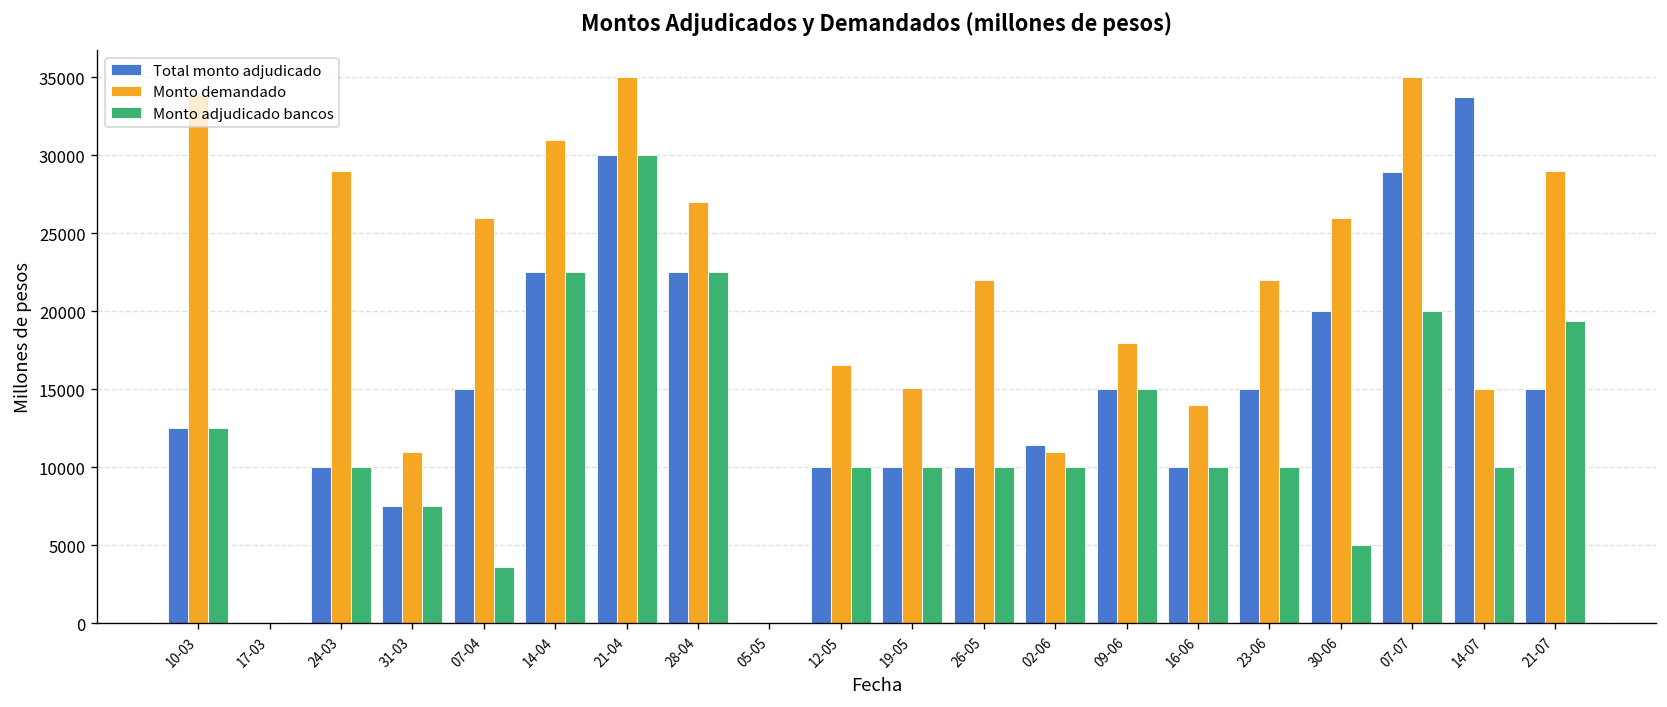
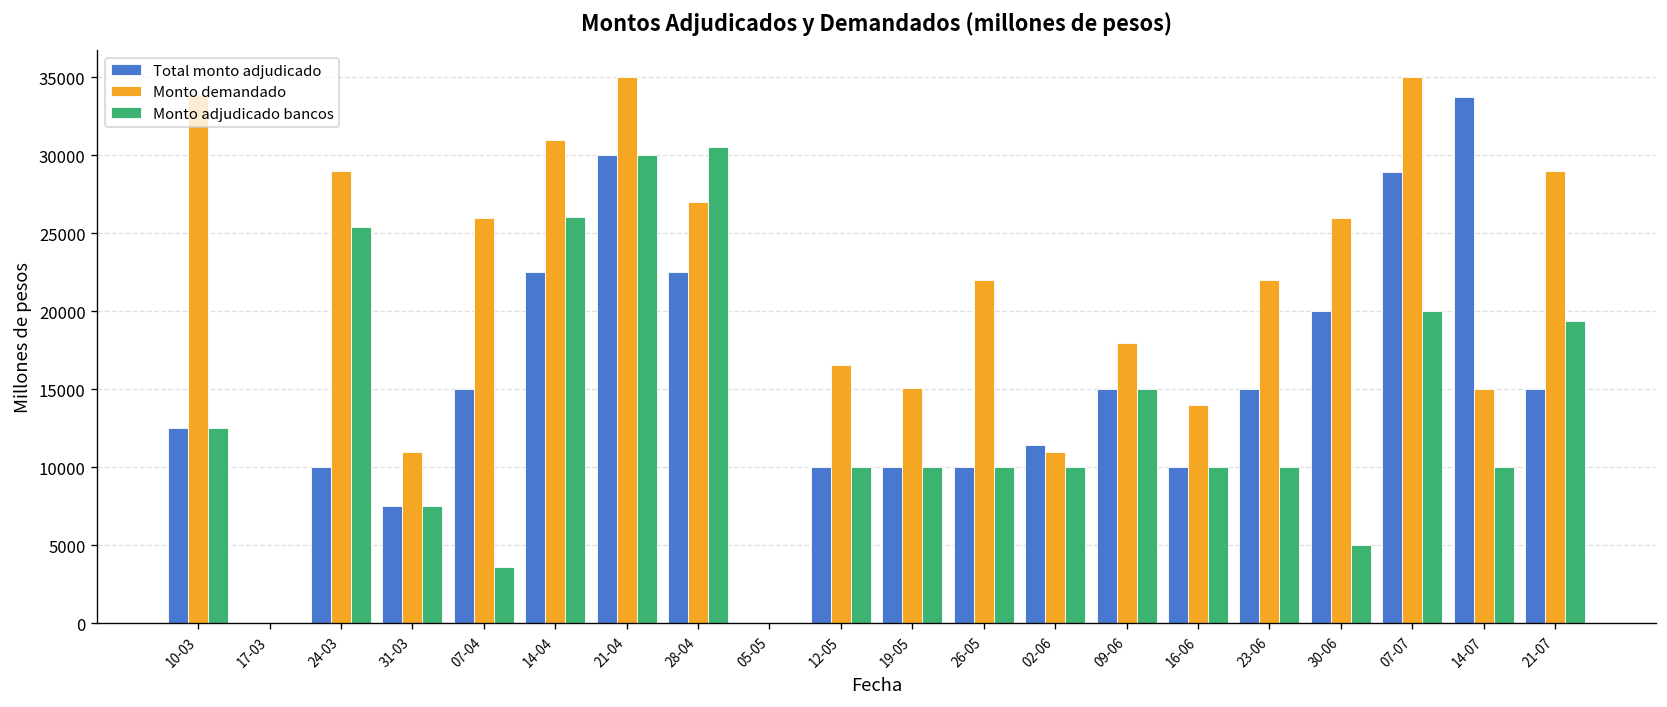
  {
    "Total monto adjudicado": {
      "10-03": 12500,
      "17-03": 0,
      "24-03": 10000,
      "31-03": 7500,
      "07-04": 15000,
      "14-04": 22500,
      "21-04": 30000,
      "28-04": 22500,
      "05-05": 0,
      "12-05": 10000,
      "19-05": 10000,
      "26-05": 10000,
      "02-06": 11400,
      "09-06": 15000,
      "16-06": 10000,
      "23-06": 15000,
      "30-06": 20000,
      "07-07": 29000,
      "14-07": 33800,
      "21-07": 15000
    },
    "Monto demandado": {
      "17-03": 0,
      "24-03": 29000,
      "31-03": 11000,
      "07-04": 26000,
      "14-04": 31000,
      "21-04": 35000,
      "28-04": 27000,
      "05-05": 0,
      "12-05": 16600,
      "19-05": 15100,
      "26-05": 22000,
      "02-06": 11000,
      "09-06": 18000,
      "16-06": 14000,
      "23-06": 22000,
      "30-06": 26000,
      "07-07": 35000,
      "14-07": 15000,
      "21-07": 29000
    },
    "Monto adjudicado bancos": {
      "10-03": 12500,
      "17-03": 0,
-     "24-03": 10000,
+     "24-03": 25400,
      "31-03": 7500,
      "07-04": 3600,
-     "14-04": 22500,
+     "14-04": 26000,
      "21-04": 30000,
-     "28-04": 22500,
+     "28-04": 30600,
      "05-05": 0,
      "12-05": 10000,
      "19-05": 10000,
      "26-05": 10000,
      "02-06": 10000,
      "09-06": 15000,
      "16-06": 10000,
      "23-06": 10000,
      "30-06": 5000,
      "07-07": 20000,
      "14-07": 10000,
      "21-07": 19400
    }
  }
